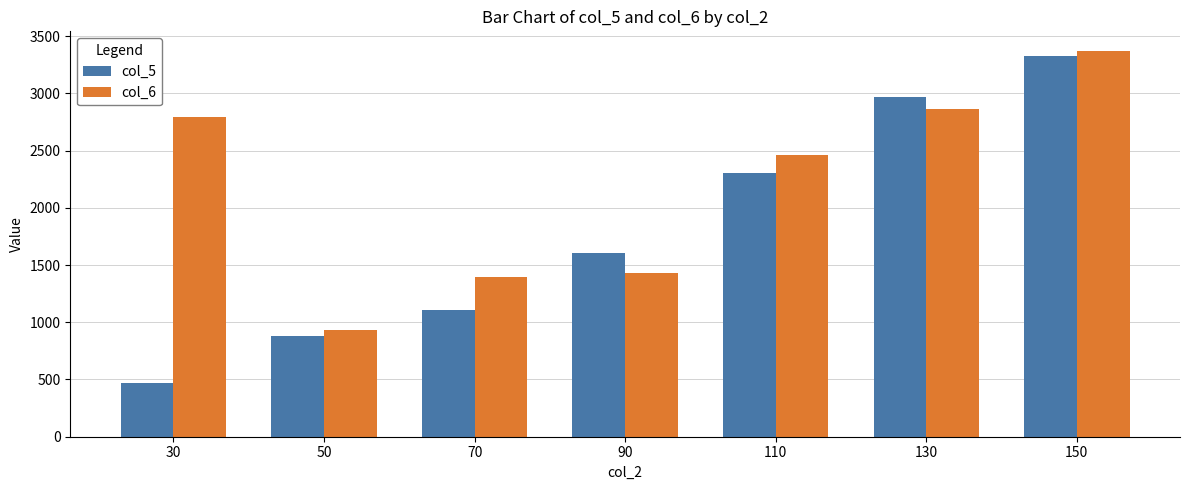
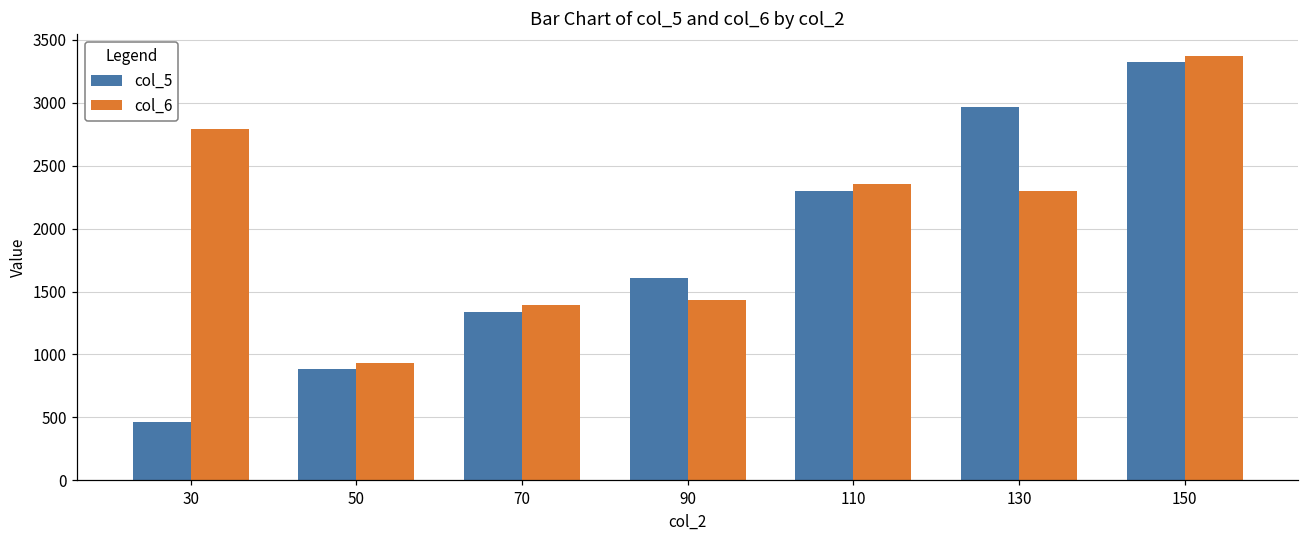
  {
    "col_5": {
      "30": 470,
      "50": 880,
-     "70": 1100,
+     "70": 1330,
      "90": 1610,
      "110": 2300,
      "130": 2970,
      "150": 3320
    },
    "col_6": {
      "30": 2790,
      "50": 930,
      "70": 1390,
      "90": 1430,
-     "110": 2460,
-     "130": 2860,
+     "110": 2360,
+     "130": 2300,
      "150": 3370
    }
  }
